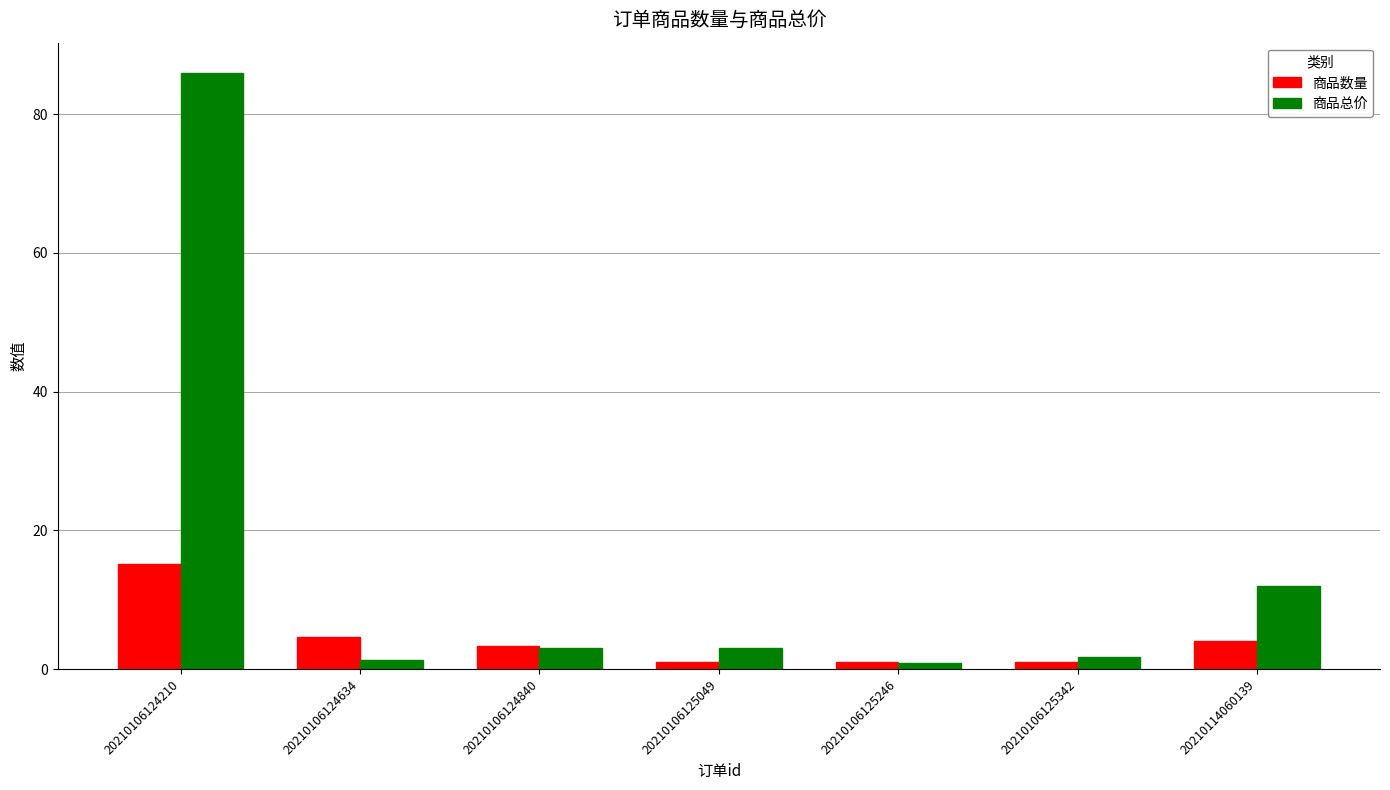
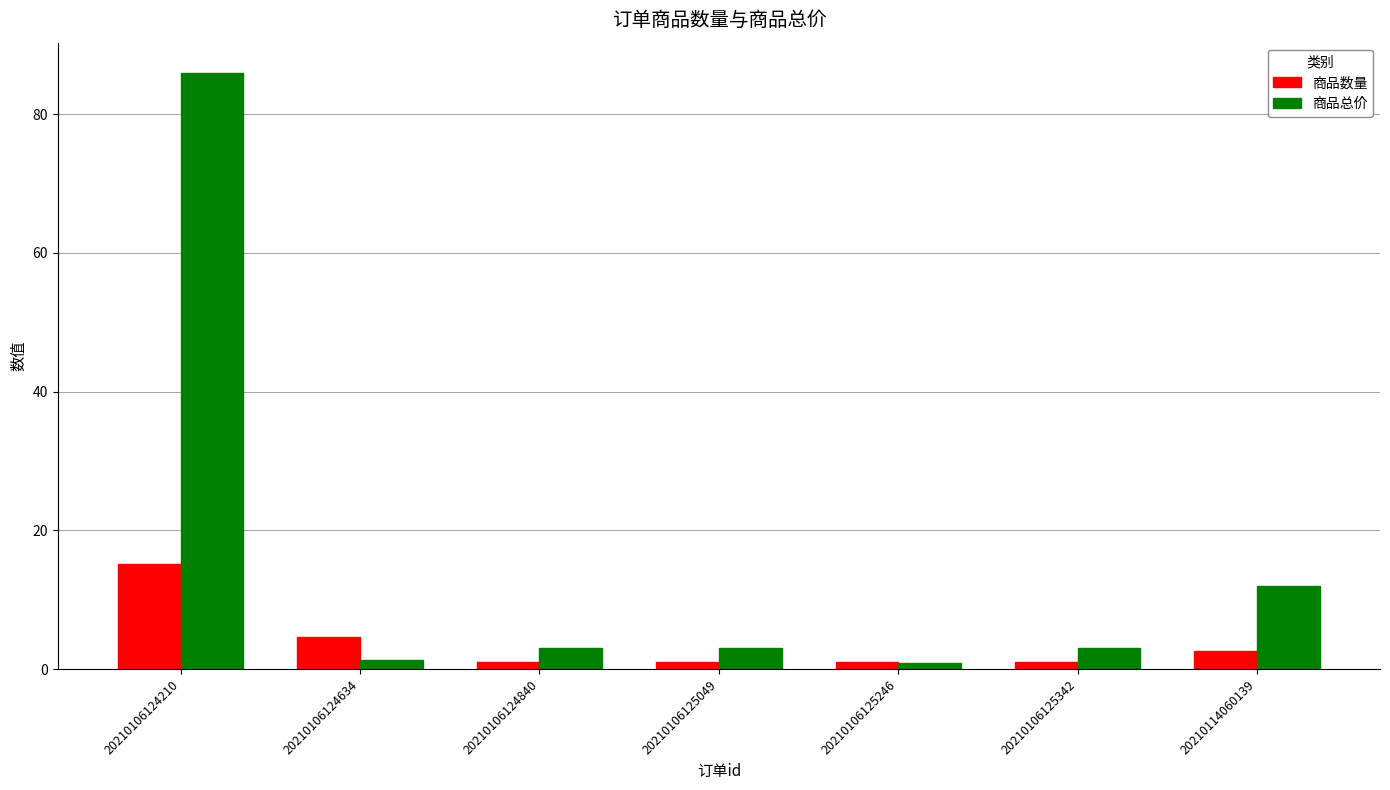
  {
    "商品数量": {
      "20210106124210": 15,
      "20210106124634": 5,
-     "20210106124840": 3,
+     "20210106124840": 1,
      "20210106125049": 1,
      "20210106125246": 1,
      "20210106125342": 1,
-     "20210114060139": 4
+     "20210114060139": 3
    },
    "商品总价": {
      "20210106124210": 86,
      "20210106124634": 1,
      "20210106124840": 3,
      "20210106125049": 3,
      "20210106125246": 1,
-     "20210106125342": 2,
+     "20210106125342": 3,
      "20210114060139": 12
    }
  }
